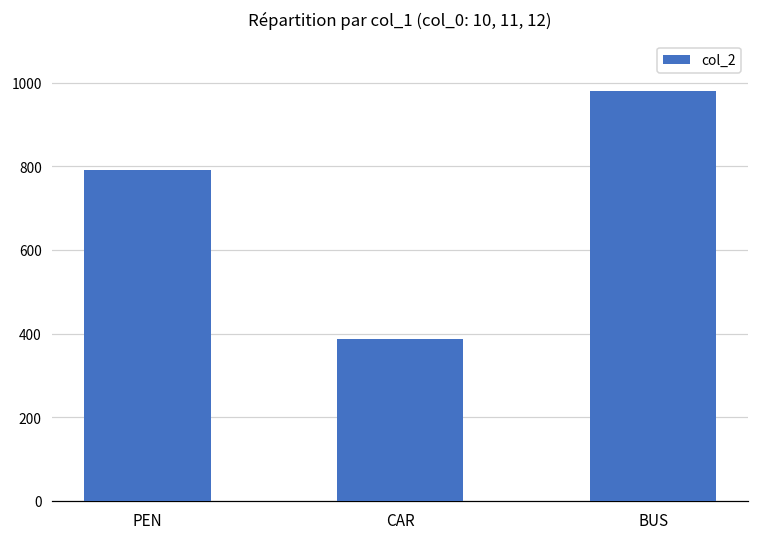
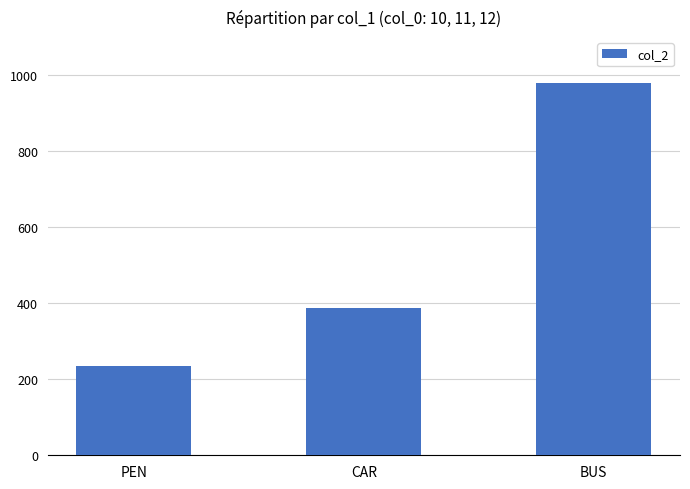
  {
-   "PEN": 790,
+   "PEN": 230,
    "CAR": 390,
    "BUS": 980
  }
